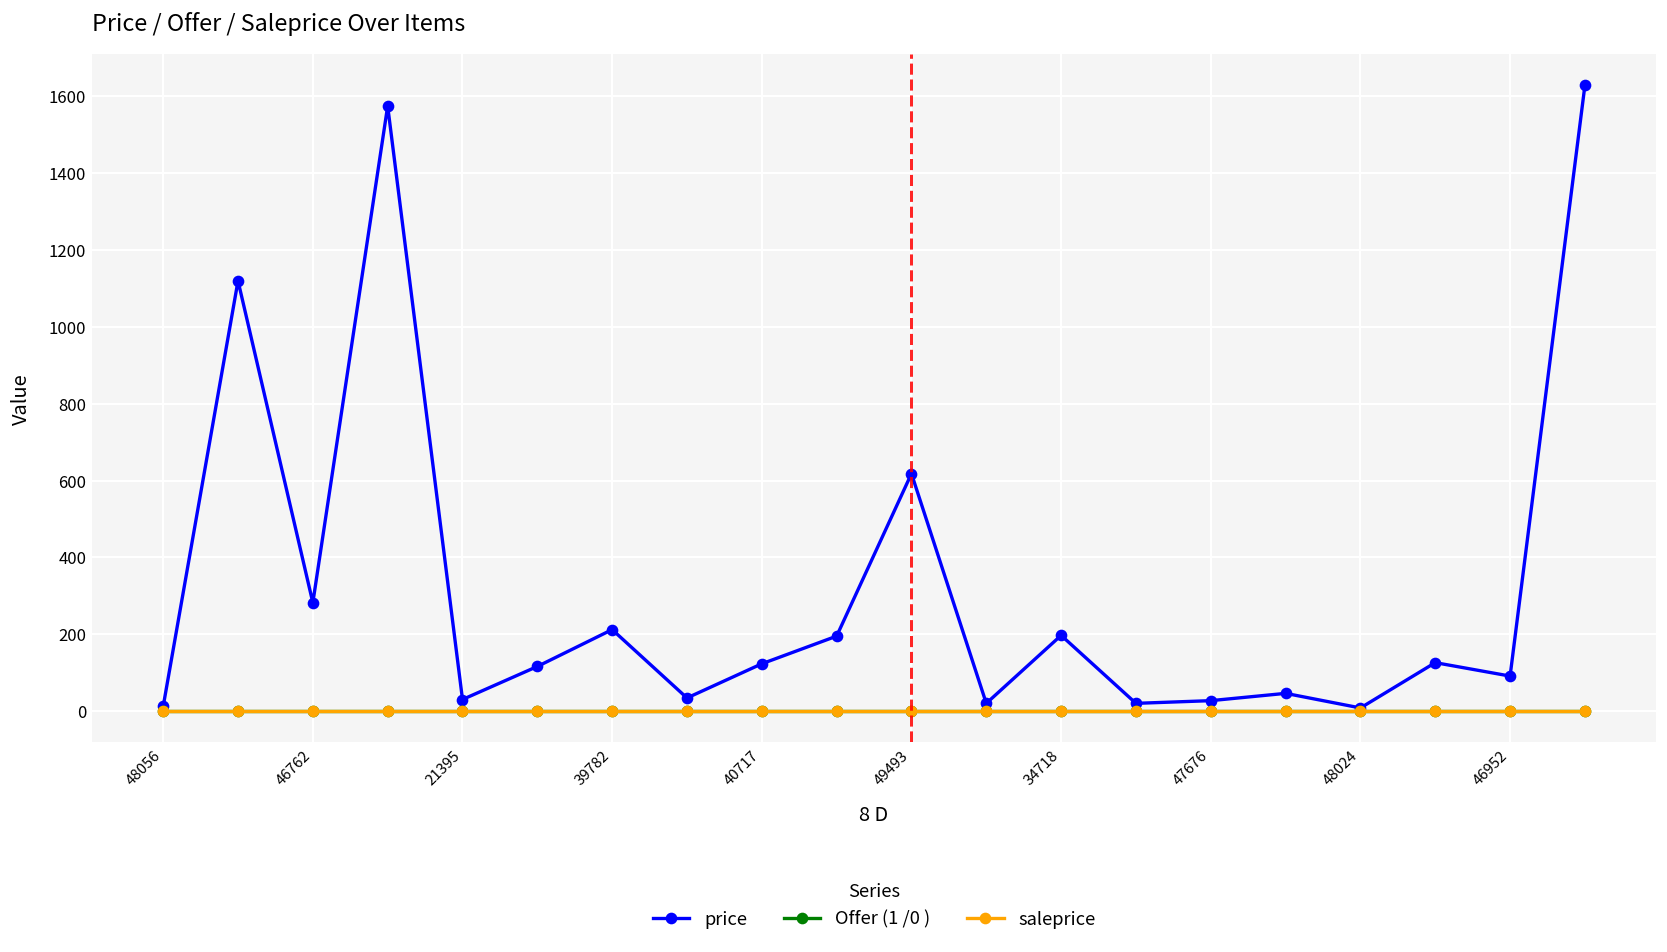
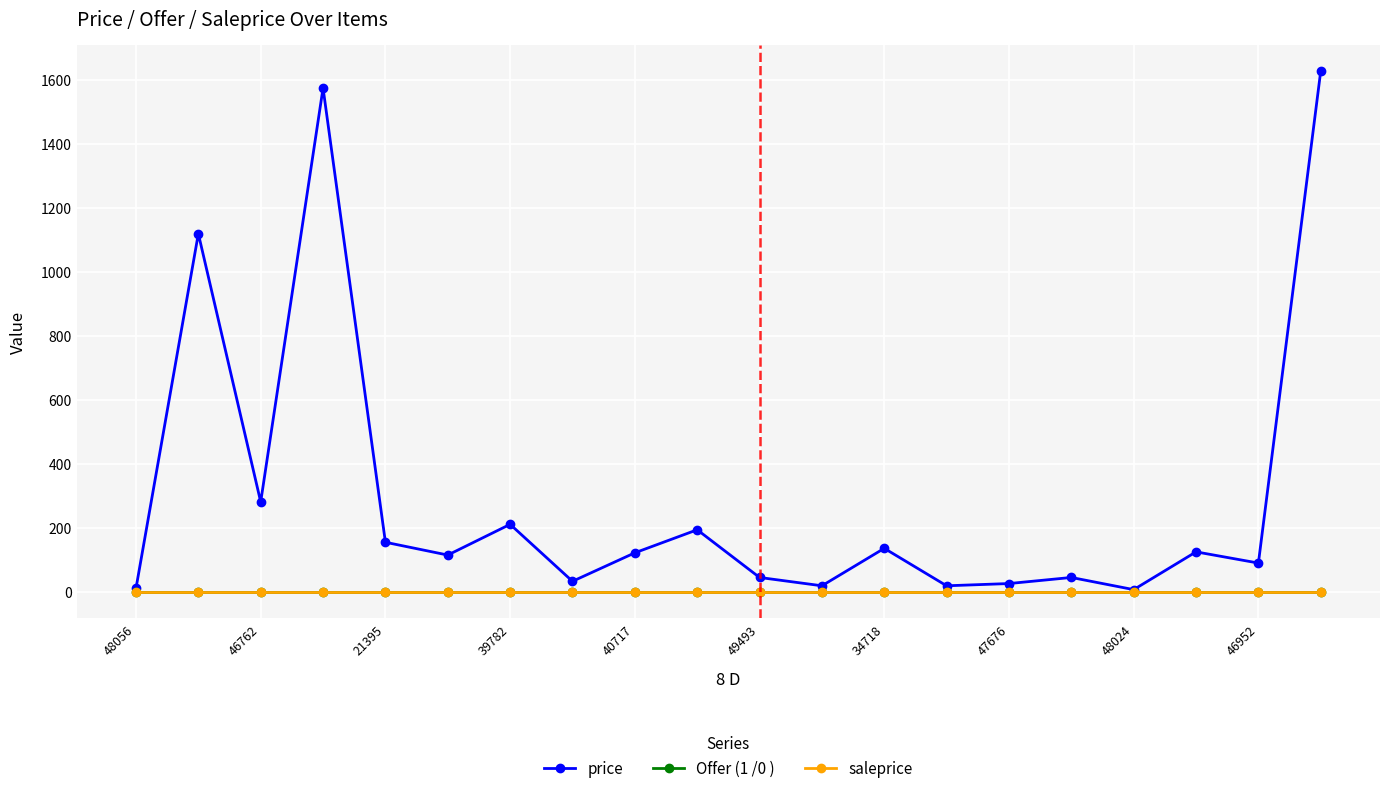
  {
    "price": {
      "48056": 10,
      "46762": 280,
-     "21395": 30,
+     "21395": 160,
      "39782": 210,
      "40717": 120,
-     "49493": 620,
-     "34718": 200,
+     "49493": 50,
+     "34718": 140,
      "47676": 30,
      "46952": 90
    },
    "saleprice": {
      "48056": 0,
      "46762": 0,
      "21395": 0,
      "39782": 0,
      "40717": 0,
      "49493": 0,
      "34718": 0,
      "47676": 0,
      "46952": 0
    }
  }
